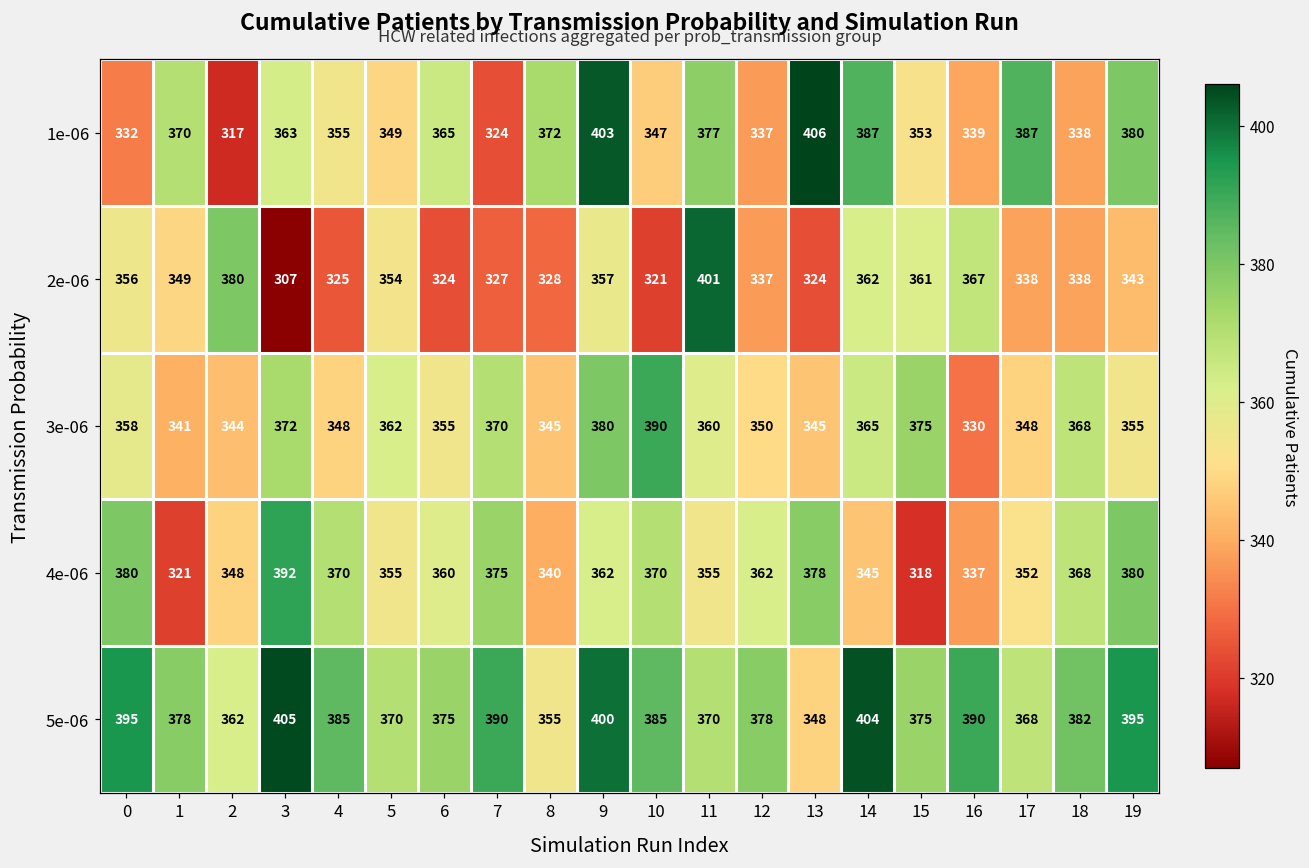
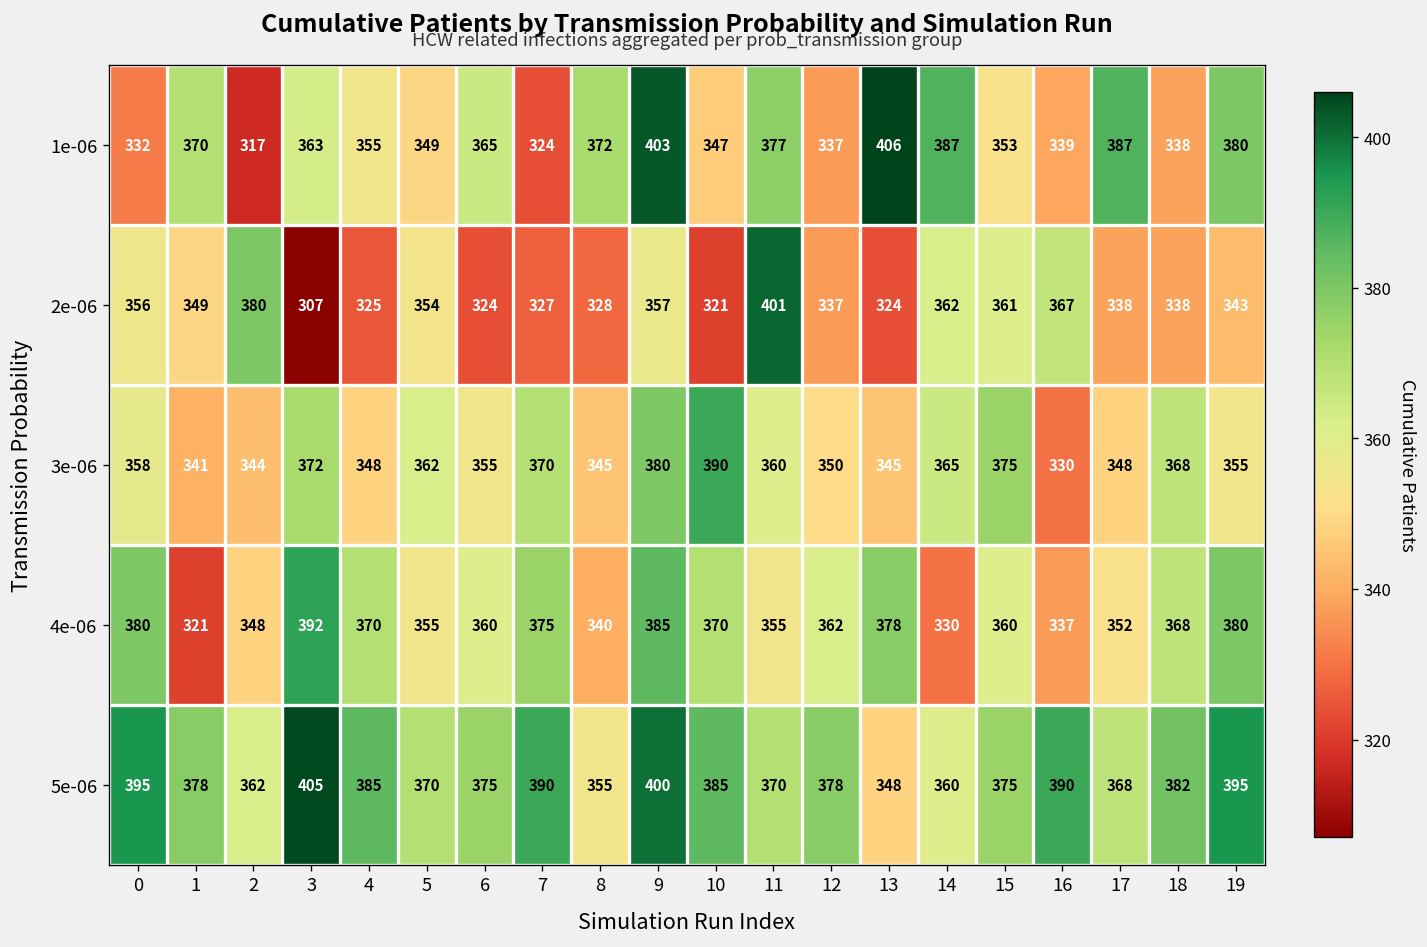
  {
    "1e-06": {
      "0": 332,
      "1": 370,
      "2": 317,
      "3": 363,
      "4": 355,
      "5": 349,
      "6": 365,
      "7": 324,
      "8": 372,
      "9": 403,
      "10": 347,
      "11": 377,
      "12": 337,
      "13": 406,
      "14": 387,
      "15": 353,
      "16": 339,
      "17": 387,
      "18": 338,
      "19": 380
    },
    "2e-06": {
      "0": 356,
      "1": 349,
      "2": 380,
      "3": 307,
      "4": 325,
      "5": 354,
      "6": 324,
      "7": 327,
      "8": 328,
      "9": 357,
      "10": 321,
      "11": 401,
      "12": 337,
      "13": 324,
      "14": 362,
      "15": 361,
      "16": 367,
      "17": 338,
      "18": 338,
      "19": 343
    },
    "3e-06": {
      "0": 358,
      "1": 341,
      "2": 344,
      "3": 372,
      "4": 348,
      "5": 362,
      "6": 355,
      "7": 370,
      "8": 345,
      "9": 380,
      "10": 390,
      "11": 360,
      "12": 350,
      "13": 345,
      "14": 365,
      "15": 375,
      "16": 330,
      "17": 348,
      "18": 368,
      "19": 355
    },
    "4e-06": {
      "0": 380,
      "1": 321,
      "2": 348,
      "3": 392,
      "4": 370,
      "5": 355,
      "6": 360,
      "7": 375,
      "8": 340,
-     "9": 362,
+     "9": 385,
      "10": 370,
      "11": 355,
      "12": 362,
      "13": 378,
-     "14": 345,
-     "15": 318,
+     "14": 330,
+     "15": 360,
      "16": 337,
      "17": 352,
      "18": 368,
      "19": 380
    },
    "5e-06": {
      "0": 395,
      "1": 378,
      "2": 362,
      "3": 405,
      "4": 385,
      "5": 370,
      "6": 375,
      "7": 390,
      "8": 355,
      "9": 400,
      "10": 385,
      "11": 370,
      "12": 378,
      "13": 348,
-     "14": 404,
+     "14": 360,
      "15": 375,
      "16": 390,
      "17": 368,
      "18": 382,
      "19": 395
    }
  }
